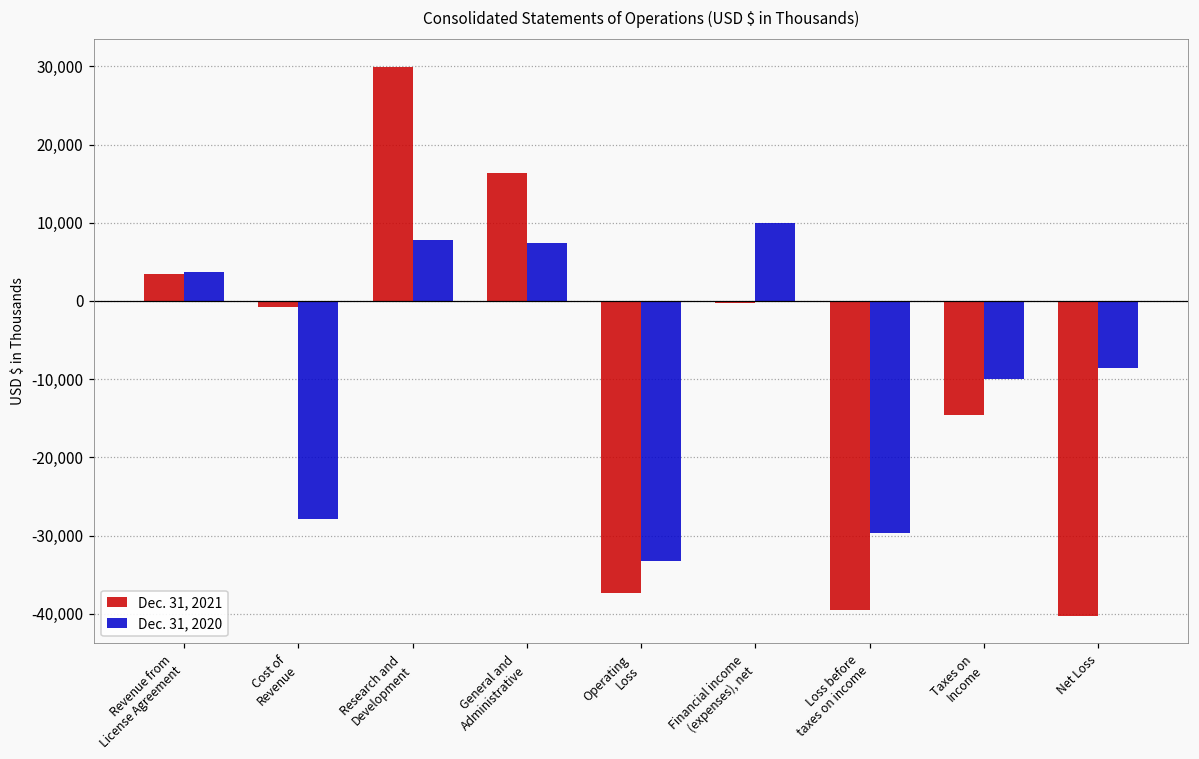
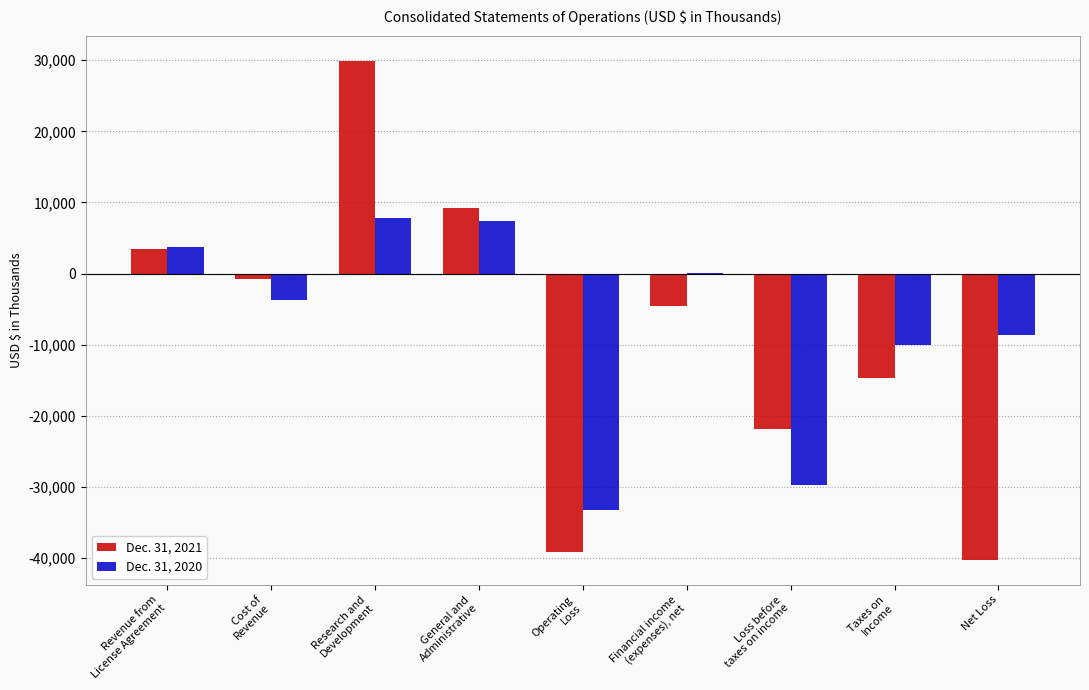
  {
    "Dec. 31, 2021": {
      "Revenue from License Agreement": "4,000",
      "Cost of Revenue": "-1,000",
      "Research and Development": "30,000",
-     "General and Administrative": "16,000",
-     "Operating Loss": "-37,000",
-     "Financial income (expenses), net": "0",
-     "Loss before taxes on income": "-39,000",
+     "General and Administrative": "9,000",
+     "Operating Loss": "-39,000",
+     "Financial income (expenses), net": "-5,000",
+     "Loss before taxes on income": "-22,000",
      "Taxes on Income": "-15,000",
      "Net Loss": "-40,000"
    },
    "Dec. 31, 2020": {
      "Revenue from License Agreement": "4,000",
-     "Cost of Revenue": "-28,000",
+     "Cost of Revenue": "-4,000",
      "Research and Development": "8,000",
      "General and Administrative": "7,000",
      "Operating Loss": "-33,000",
-     "Financial income (expenses), net": "10,000",
+     "Financial income (expenses), net": "0",
      "Loss before taxes on income": "-30,000",
      "Taxes on Income": "-10,000",
      "Net Loss": "-9,000"
    }
  }
